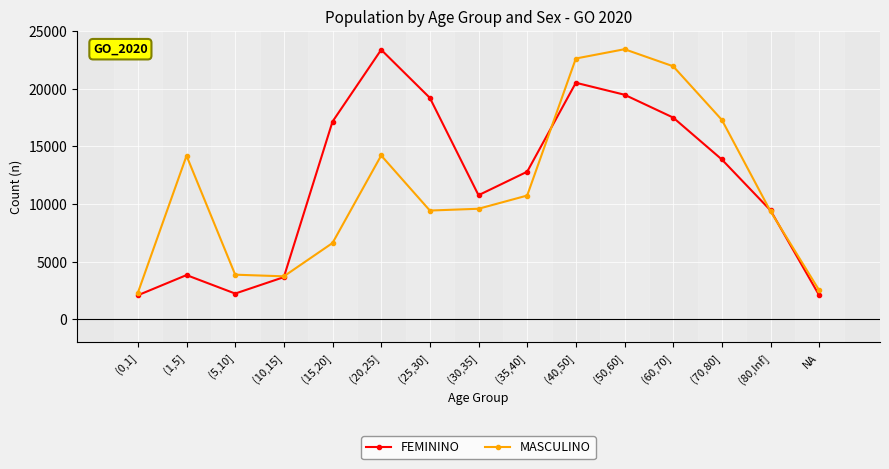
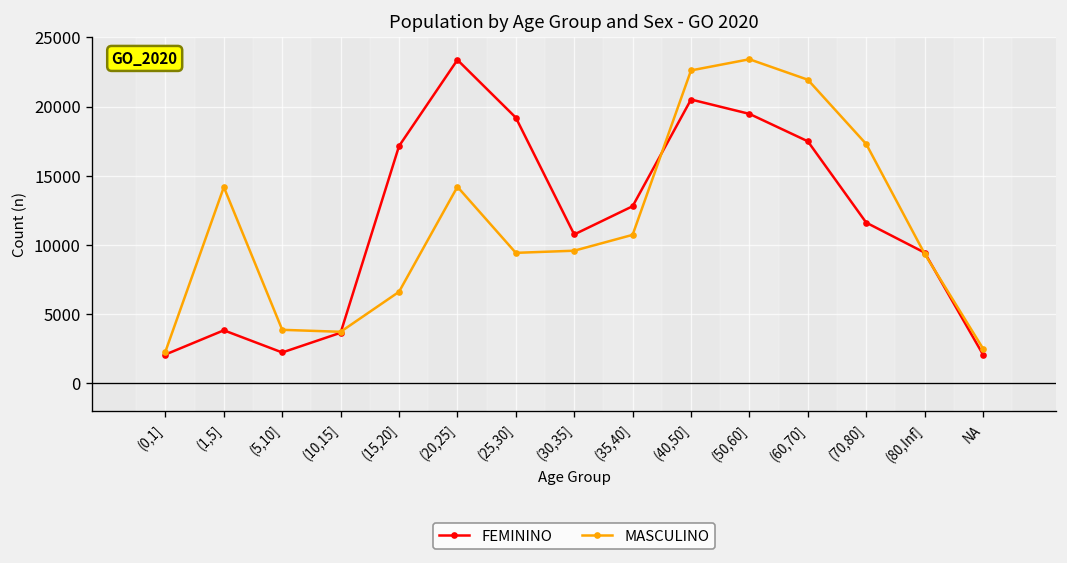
  {
    "FEMININO": {
      "(1,5]": 3800,
      "(5,10]": 2200,
      "(15,20]": 17100,
      "(20,25]": 23400,
      "(25,30]": 19200,
      "(30,35]": 10800,
      "(35,40]": 12800,
      "(40,50]": 20500,
      "(50,60]": 19500,
      "(60,70]": 17500,
-     "(70,80]": 13900,
+     "(70,80]": 11600,
      "NA": 2100
    },
    "MASCULINO": {
      "(1,5]": 14200,
      "(5,10]": 3900,
      "(15,20]": 6600,
      "(20,25]": 14200,
      "(25,30]": 9400,
      "(30,35]": 9600,
      "(35,40]": 10700,
      "(40,50]": 22600,
      "(50,60]": 23400,
      "(60,70]": 21900,
      "(70,80]": 17300,
      "NA": 2500
    }
  }
